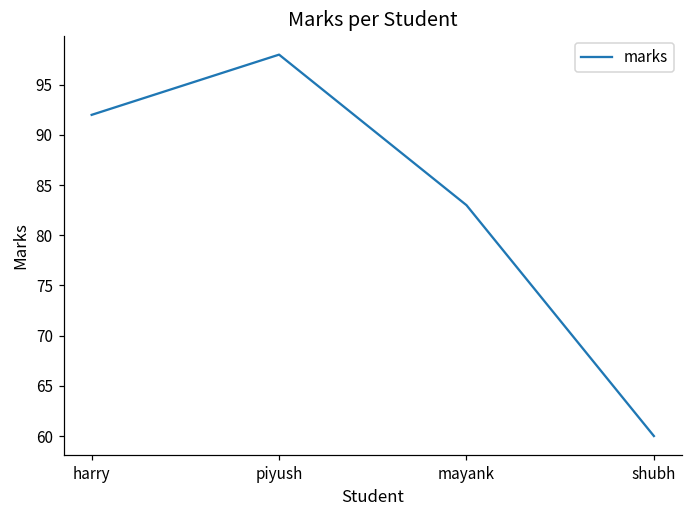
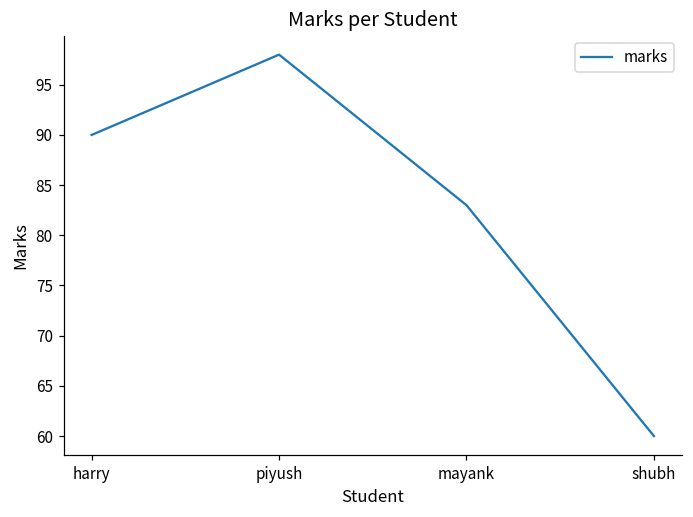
  {
-   "harry": 92,
+   "harry": 90,
    "piyush": 98,
    "mayank": 83,
    "shubh": 60
  }
